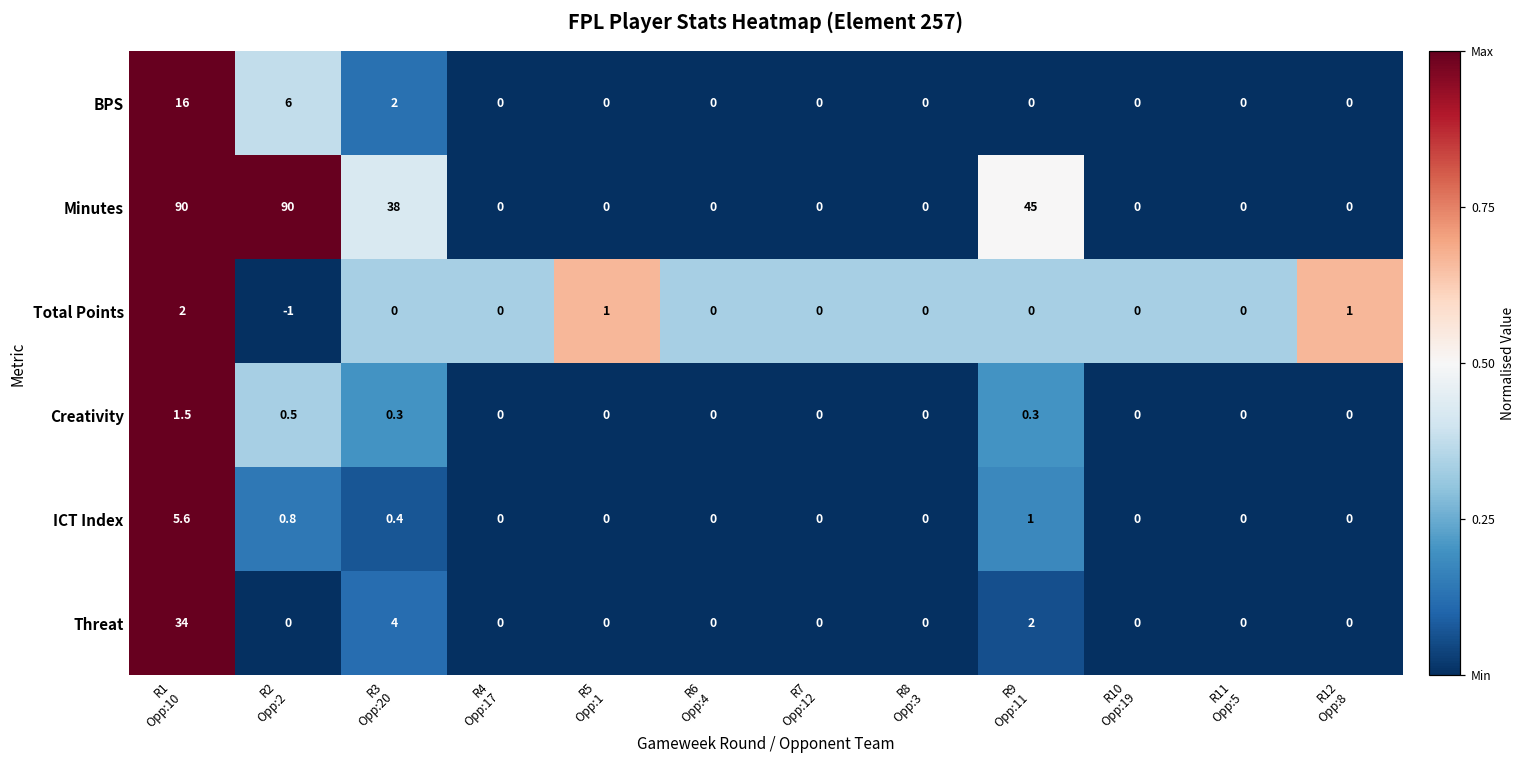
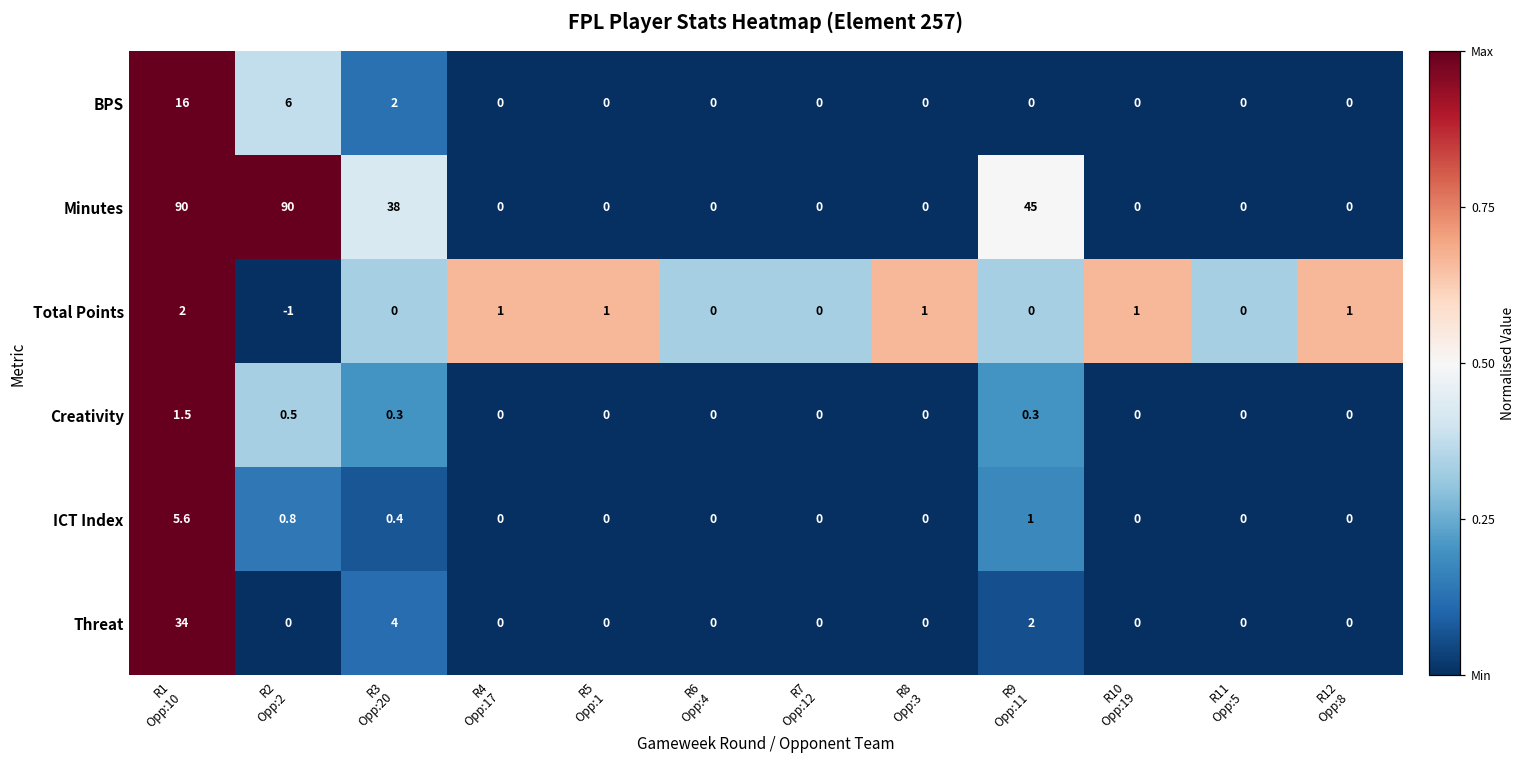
  {
    "BPS": {
      "R1 Opp:10": 16,
      "R2 Opp:2": 6,
      "R3 Opp:20": 2,
      "R4 Opp:17": 0,
      "R5 Opp:1": 0,
      "R6 Opp:4": 0,
      "R7 Opp:12": 0,
      "R8 Opp:3": 0,
      "R9 Opp:11": 0,
      "R10 Opp:19": 0,
      "R11 Opp:5": 0,
      "R12 Opp:8": 0
    },
    "Minutes": {
      "R1 Opp:10": 90,
      "R2 Opp:2": 90,
      "R3 Opp:20": 38,
      "R4 Opp:17": 0,
      "R5 Opp:1": 0,
      "R6 Opp:4": 0,
      "R7 Opp:12": 0,
      "R8 Opp:3": 0,
      "R9 Opp:11": 45,
      "R10 Opp:19": 0,
      "R11 Opp:5": 0,
      "R12 Opp:8": 0
    },
    "Total Points": {
      "R1 Opp:10": 2,
      "R2 Opp:2": -1,
      "R3 Opp:20": 0,
-     "R4 Opp:17": 0,
+     "R4 Opp:17": 1,
      "R5 Opp:1": 1,
      "R6 Opp:4": 0,
      "R7 Opp:12": 0,
-     "R8 Opp:3": 0,
+     "R8 Opp:3": 1,
      "R9 Opp:11": 0,
-     "R10 Opp:19": 0,
+     "R10 Opp:19": 1,
      "R11 Opp:5": 0,
      "R12 Opp:8": 1
    },
    "Creativity": {
      "R1 Opp:10": 1.5,
      "R2 Opp:2": 0.5,
      "R3 Opp:20": 0.3,
      "R4 Opp:17": 0,
      "R5 Opp:1": 0,
      "R6 Opp:4": 0,
      "R7 Opp:12": 0,
      "R8 Opp:3": 0,
      "R9 Opp:11": 0.3,
      "R10 Opp:19": 0,
      "R11 Opp:5": 0,
      "R12 Opp:8": 0
    },
    "ICT Index": {
      "R1 Opp:10": 5.6,
      "R2 Opp:2": 0.8,
      "R3 Opp:20": 0.4,
      "R4 Opp:17": 0,
      "R5 Opp:1": 0,
      "R6 Opp:4": 0,
      "R7 Opp:12": 0,
      "R8 Opp:3": 0,
      "R9 Opp:11": 1,
      "R10 Opp:19": 0,
      "R11 Opp:5": 0,
      "R12 Opp:8": 0
    },
    "Threat": {
      "R1 Opp:10": 34,
      "R2 Opp:2": 0,
      "R3 Opp:20": 4,
      "R4 Opp:17": 0,
      "R5 Opp:1": 0,
      "R6 Opp:4": 0,
      "R7 Opp:12": 0,
      "R8 Opp:3": 0,
      "R9 Opp:11": 2,
      "R10 Opp:19": 0,
      "R11 Opp:5": 0,
      "R12 Opp:8": 0
    }
  }
